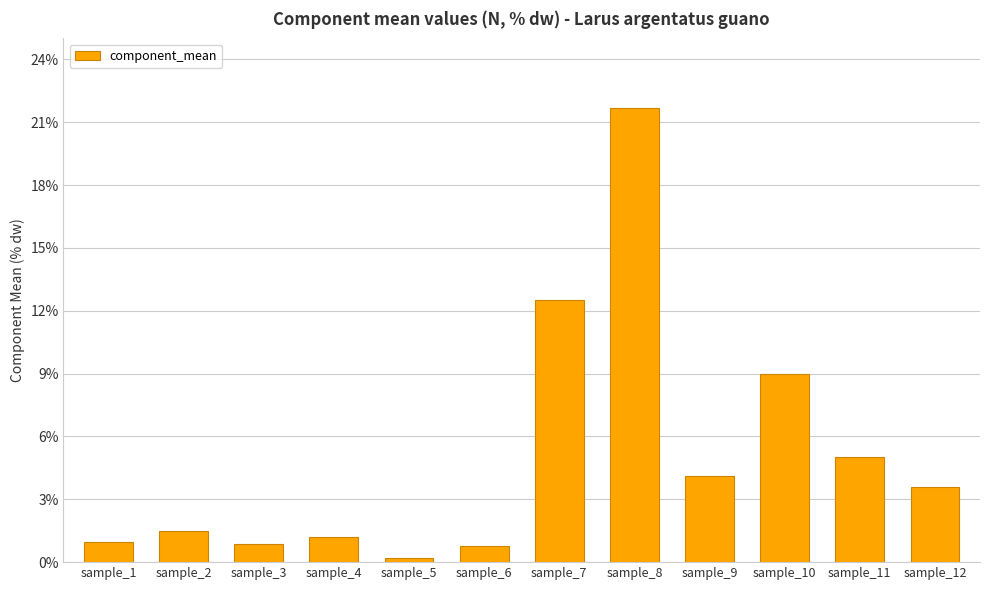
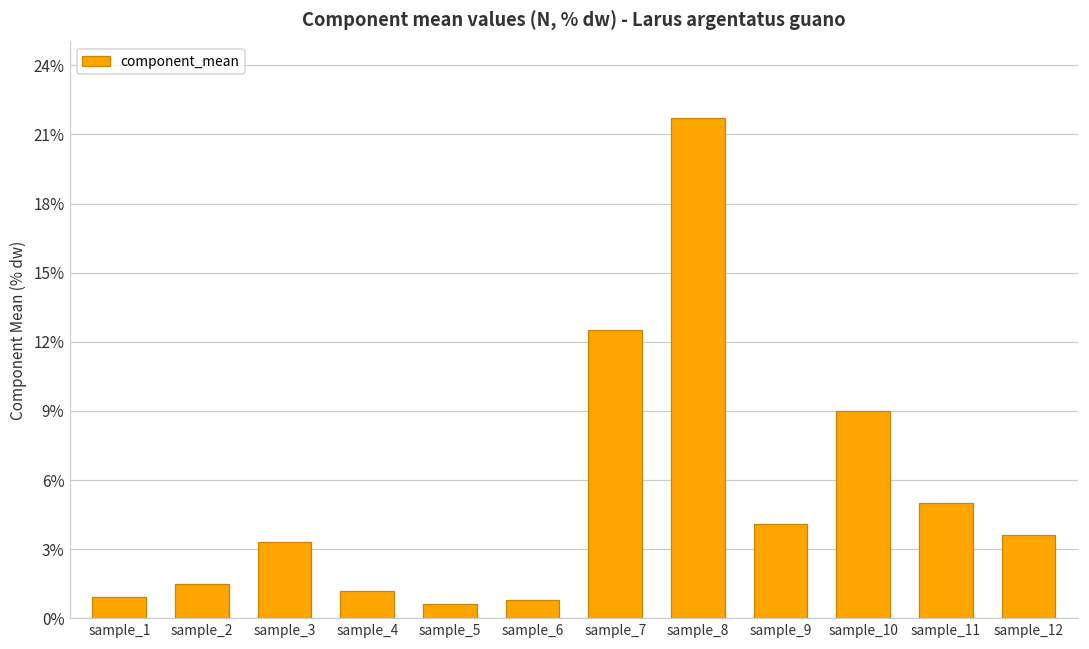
  {
    "sample_1": "0.9%",
    "sample_2": "1.5%",
-   "sample_3": "0.9%",
+   "sample_3": "3.3%",
    "sample_4": "1.2%",
-   "sample_5": "0.2%",
+   "sample_5": "0.6%",
    "sample_6": "0.8%",
    "sample_7": "12.5%",
    "sample_8": "21.7%",
    "sample_9": "4.1%",
    "sample_10": "9.0%",
    "sample_11": "5.0%",
    "sample_12": "3.6%"
  }
